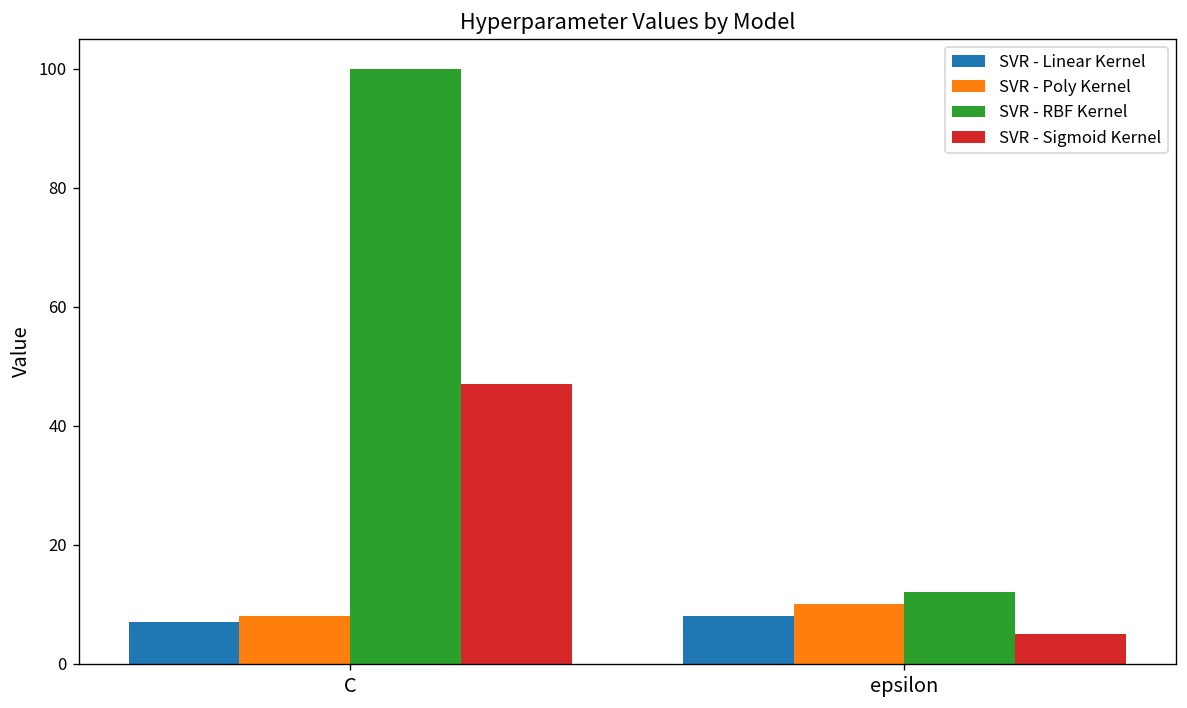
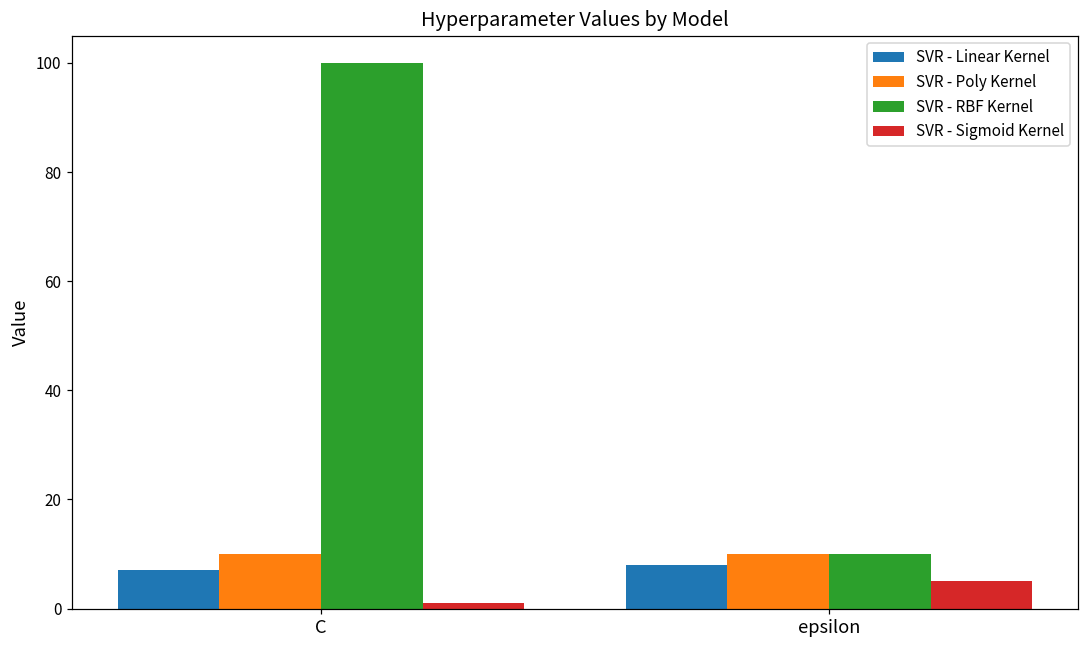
  {
    "SVR - Linear Kernel": {
      "C": 7,
      "epsilon": 8
    },
    "SVR - Poly Kernel": {
-     "C": 8,
+     "C": 10,
      "epsilon": 10
    },
    "SVR - RBF Kernel": {
      "C": 100,
-     "epsilon": 12
+     "epsilon": 10
    },
    "SVR - Sigmoid Kernel": {
-     "C": 47,
+     "C": 1,
      "epsilon": 5
    }
  }
